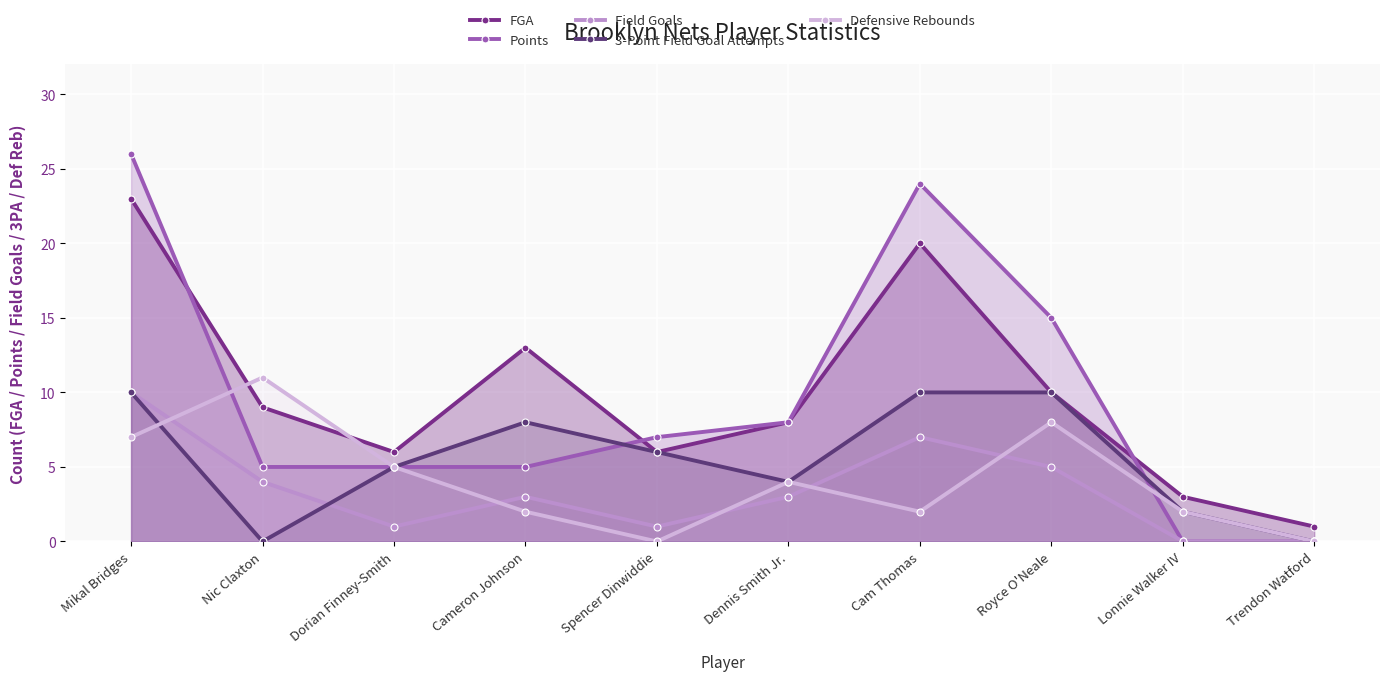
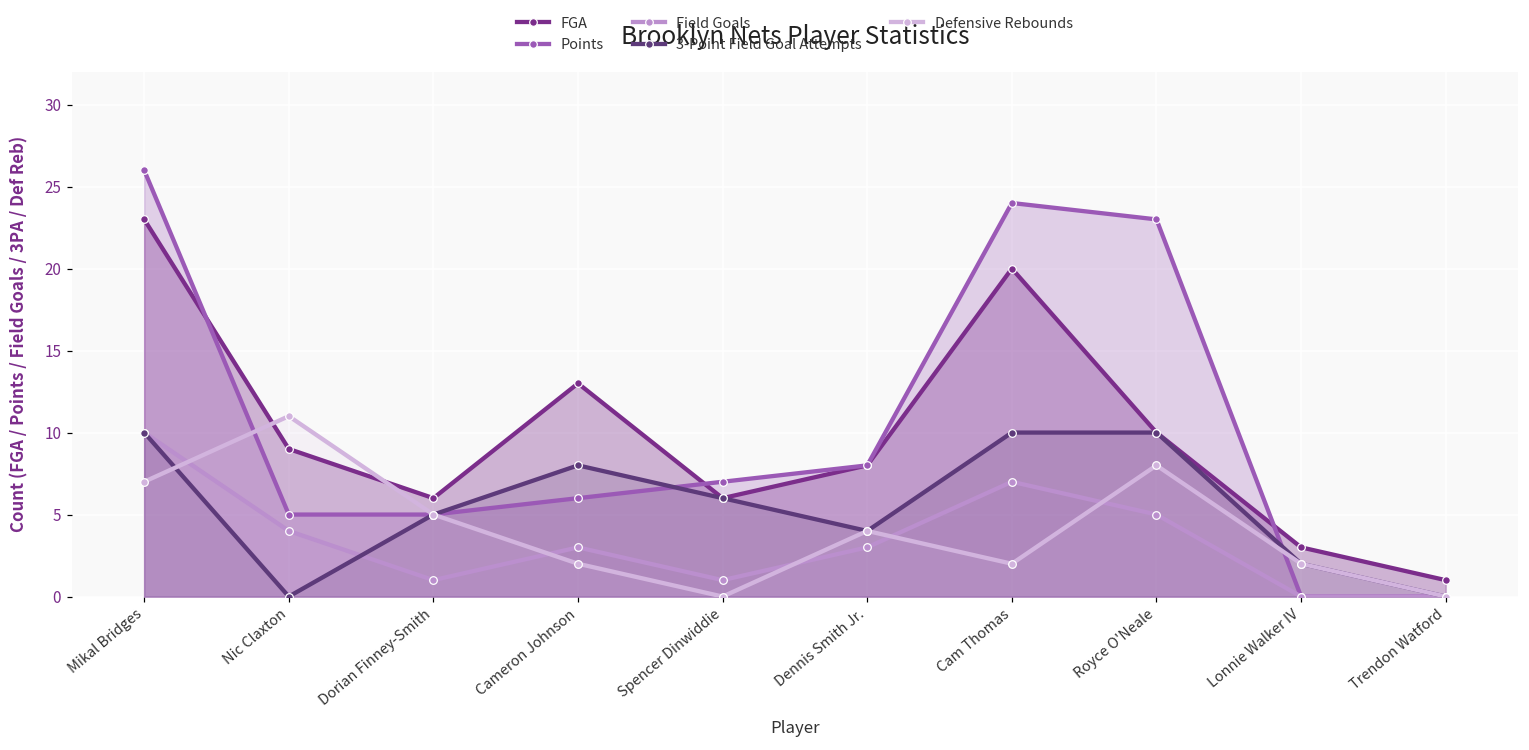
  {
    "Points": {
      "Mikal Bridges": 26,
      "Nic Claxton": 5,
-     "Cameron Johnson": 5,
+     "Cameron Johnson": 6,
      "Spencer Dinwiddie": 7,
      "Cam Thomas": 24,
-     "Royce O'Neale": 15
+     "Royce O'Neale": 23
    }
  }
